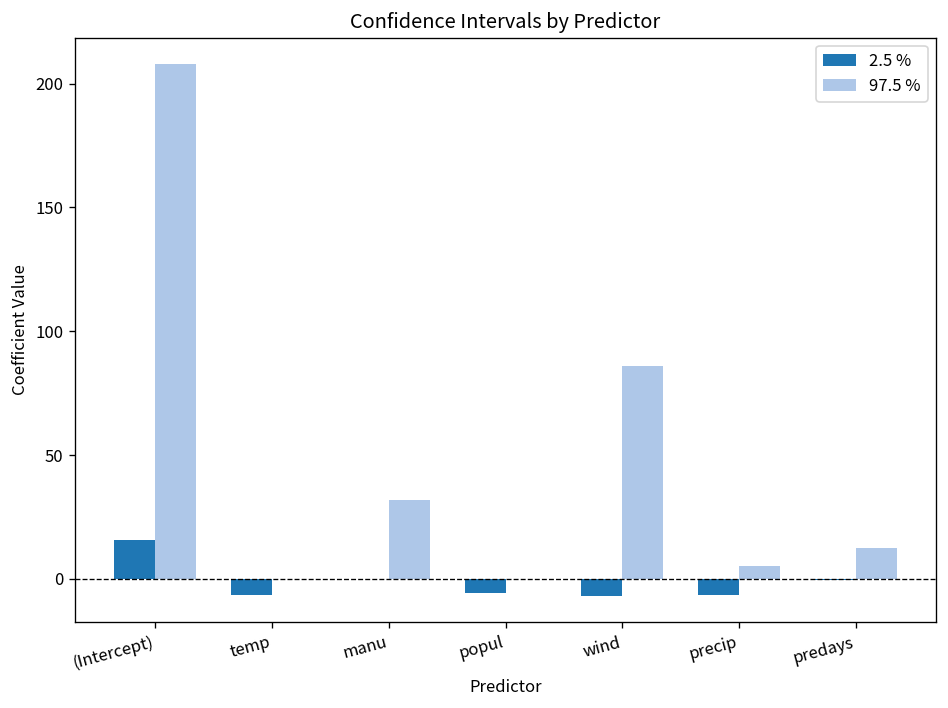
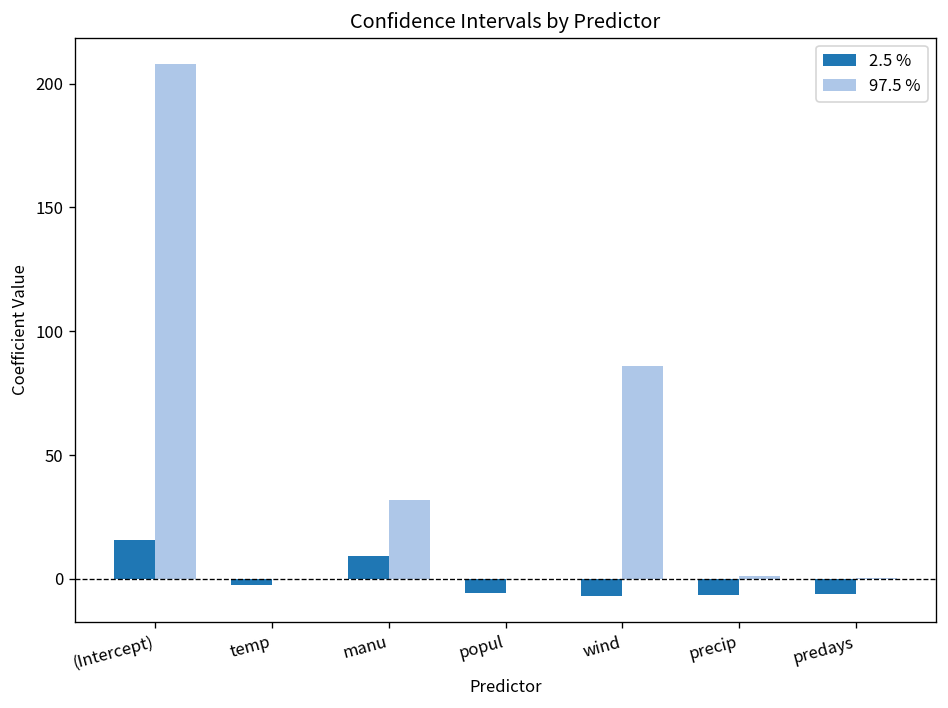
  {
    "2.5 %": {
      "(Intercept)": 16,
-     "temp": -6,
-     "manu": 0,
+     "temp": -3,
+     "manu": 9,
      "popul": -6,
      "wind": -7,
      "precip": -6,
-     "predays": 0
+     "predays": -6
    },
    "97.5 %": {
      "(Intercept)": 208,
      "manu": 32,
      "wind": 86,
-     "precip": 5,
-     "predays": 12
+     "precip": 1,
+     "predays": 0
    }
  }
